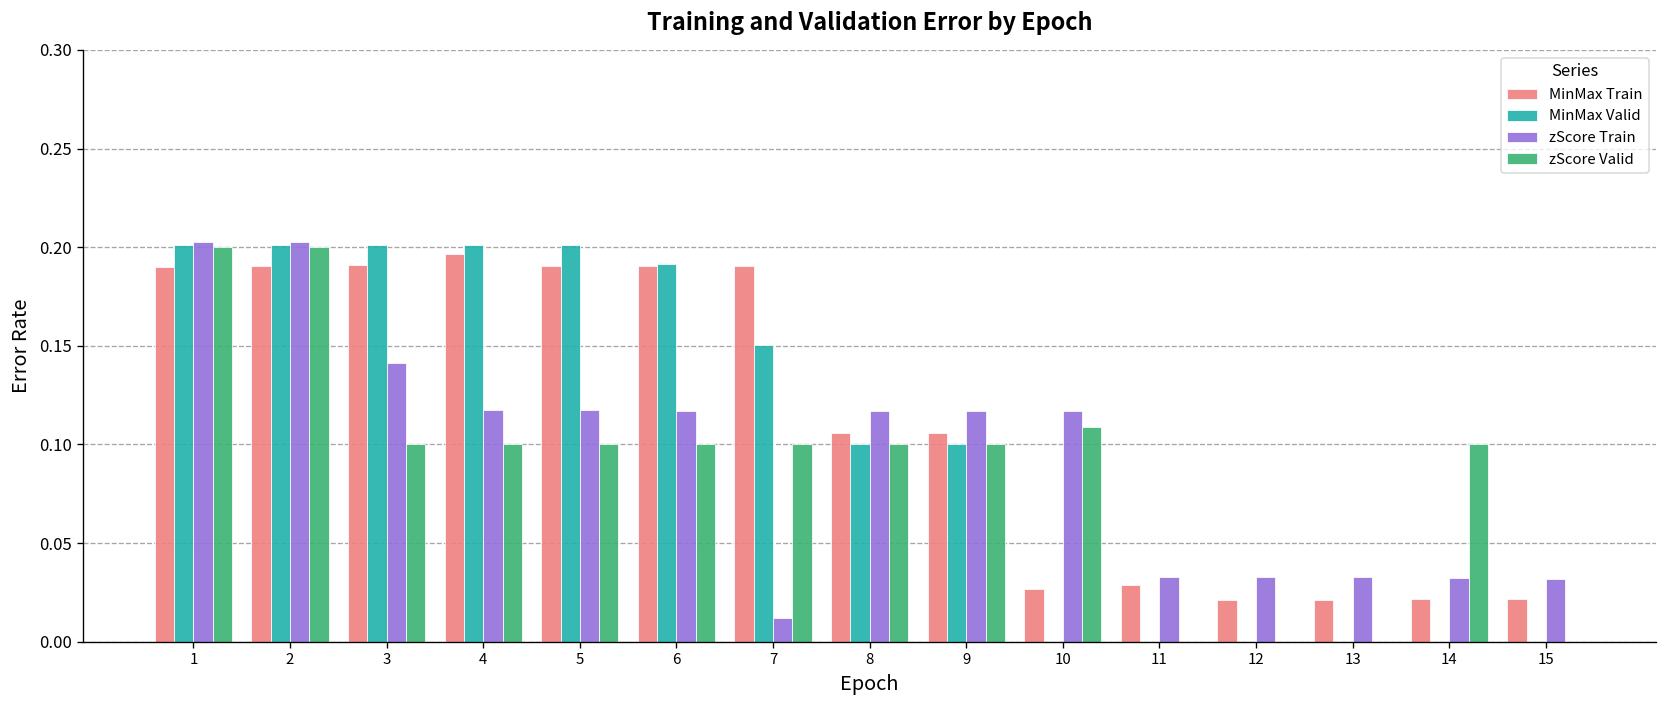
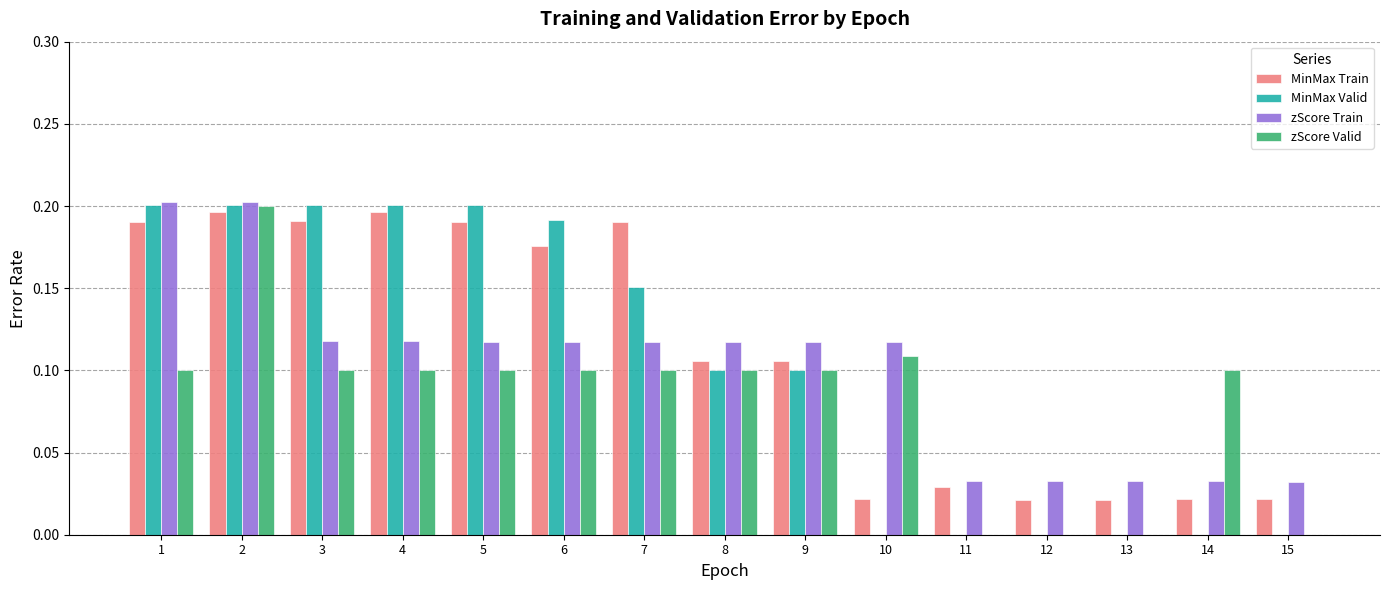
  {
    "MinMax Train": {
      "1": 0.190,
-     "2": 0.190,
+     "2": 0.196,
      "3": 0.191,
      "4": 0.197,
      "5": 0.191,
-     "6": 0.191,
+     "6": 0.176,
      "7": 0.191,
      "8": 0.106,
      "9": 0.106,
-     "10": 0.027,
+     "10": 0.022,
      "11": 0.029,
      "12": 0.021,
      "13": 0.021,
      "14": 0.022,
      "15": 0.022
    },
    "MinMax Valid": {
      "1": 0.201,
      "2": 0.201,
      "3": 0.201,
      "4": 0.201,
      "5": 0.201,
      "6": 0.192,
      "7": 0.151,
      "8": 0.100,
      "9": 0.100,
      "10": 0.000,
      "11": 0.000,
      "12": 0.000,
      "13": 0.000,
      "14": 0.000,
      "15": 0.000
    },
    "zScore Train": {
      "1": 0.203,
      "2": 0.203,
-     "3": 0.141,
+     "3": 0.118,
      "4": 0.118,
      "5": 0.117,
      "6": 0.117,
-     "7": 0.012,
+     "7": 0.117,
      "8": 0.117,
      "9": 0.117,
      "10": 0.117,
      "11": 0.033,
      "12": 0.033,
      "13": 0.033,
      "14": 0.032,
      "15": 0.032
    },
    "zScore Valid": {
-     "1": 0.2,
+     "1": 0.1,
      "2": 0.2,
      "3": 0.1,
      "4": 0.1,
      "5": 0.1,
      "6": 0.1,
      "7": 0.1,
      "8": 0.1,
      "9": 0.1,
      "10": 0.109,
      "11": 0.0,
      "12": 0.0,
      "13": 0.0,
      "14": 0.1,
      "15": 0.0
    }
  }
